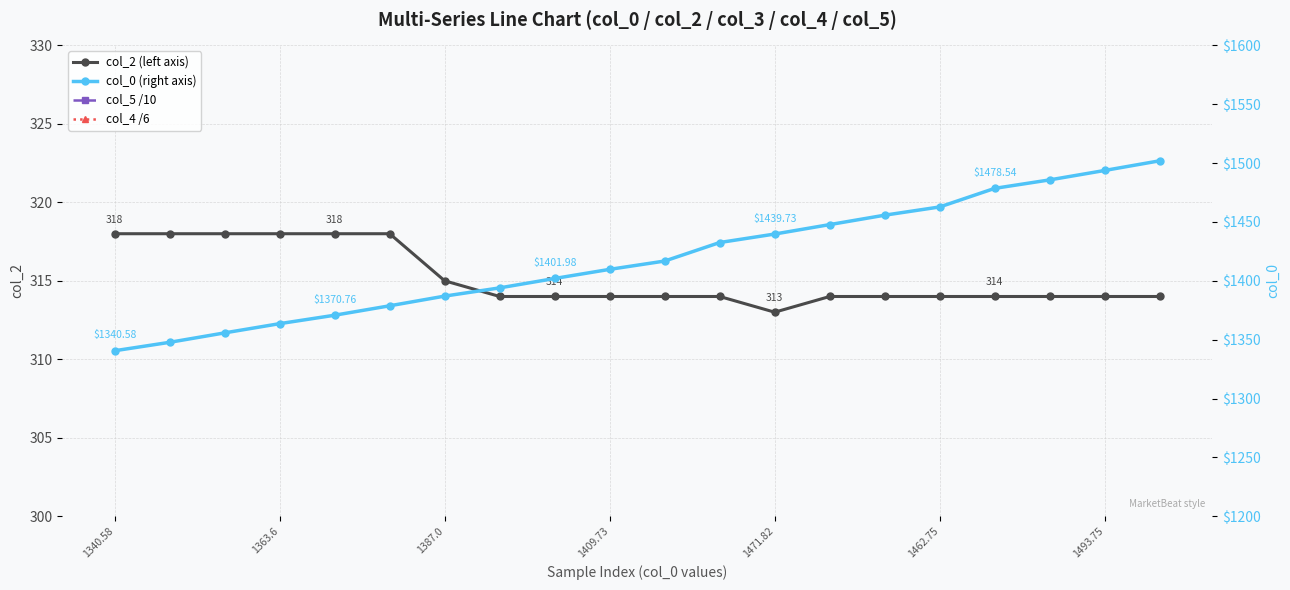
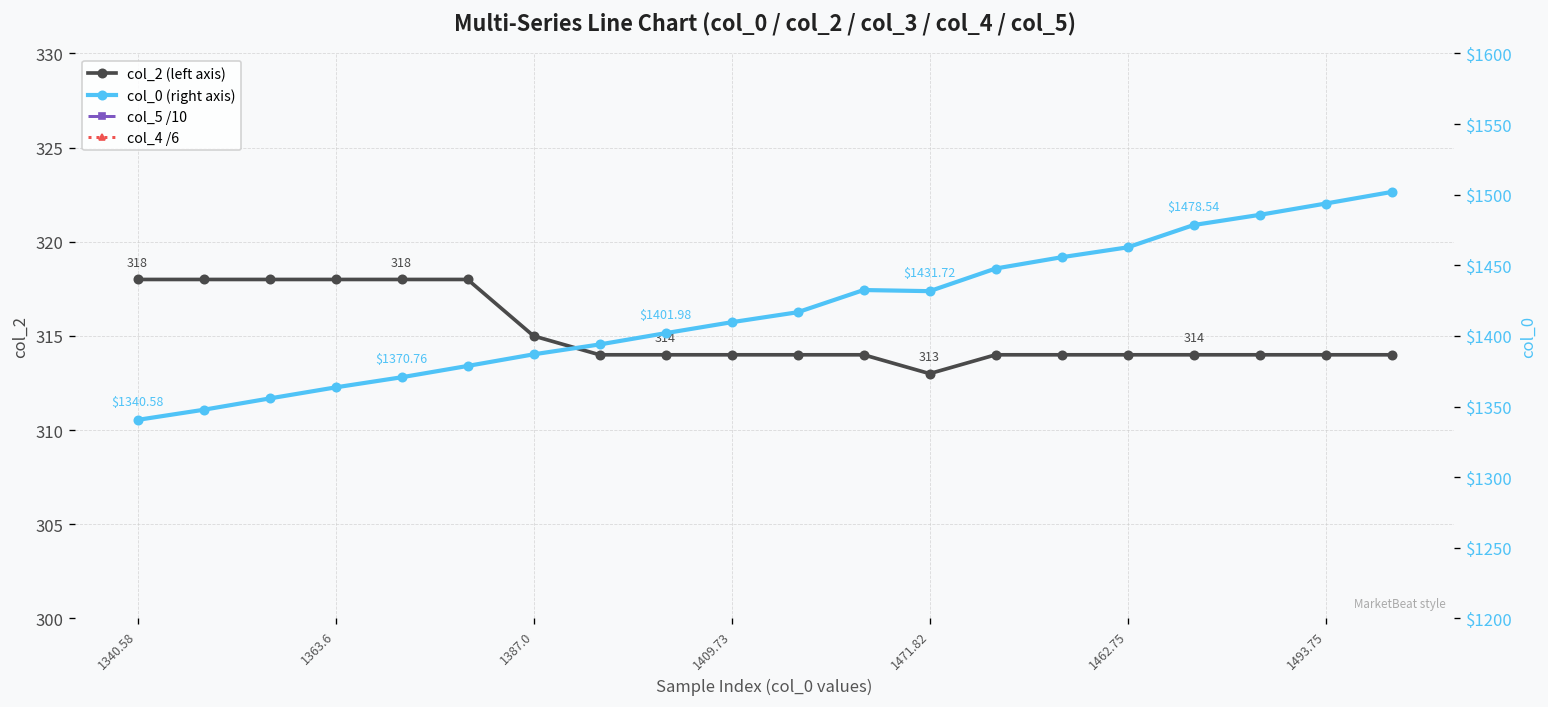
  {
    "col_2 (left axis)": {
      "1340.58": "318",
      "1471.82": "313"
    },
    "col_0 (right axis)": {
      "1340.58": "$1340.58",
-     "1471.82": "$1439.73"
+     "1471.82": "$1431.72"
    }
  }
